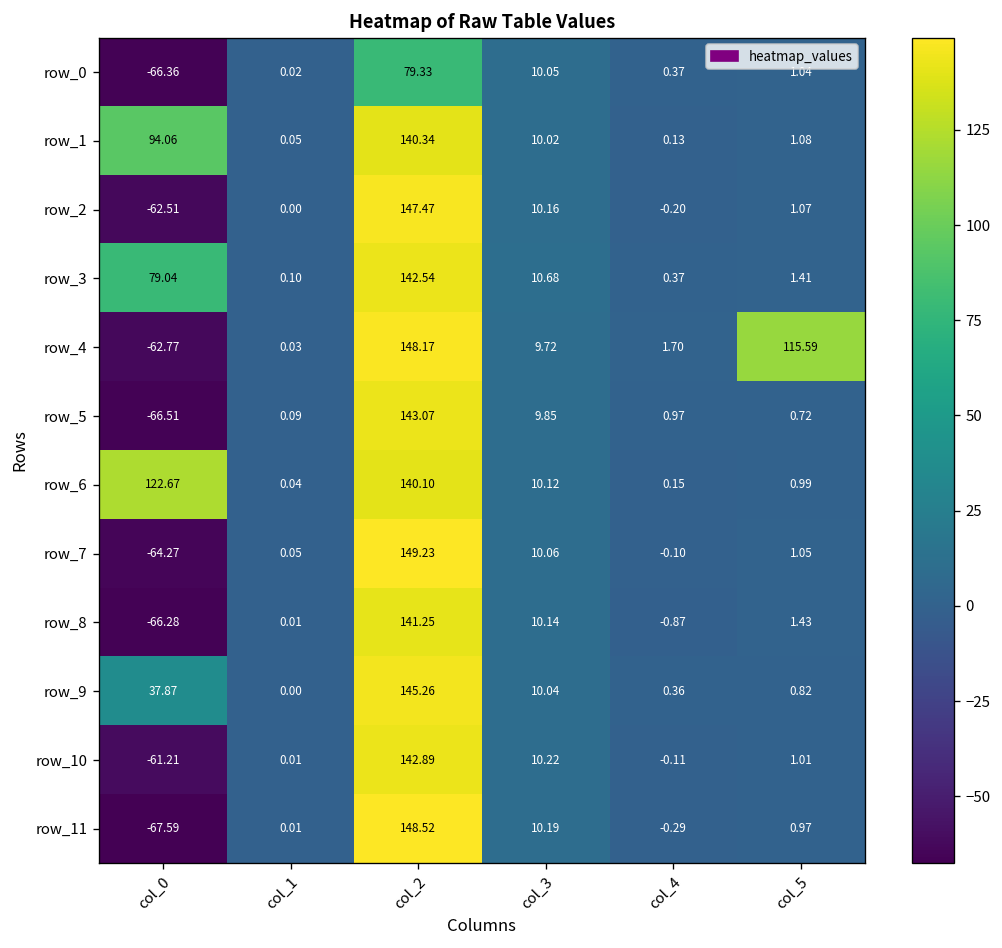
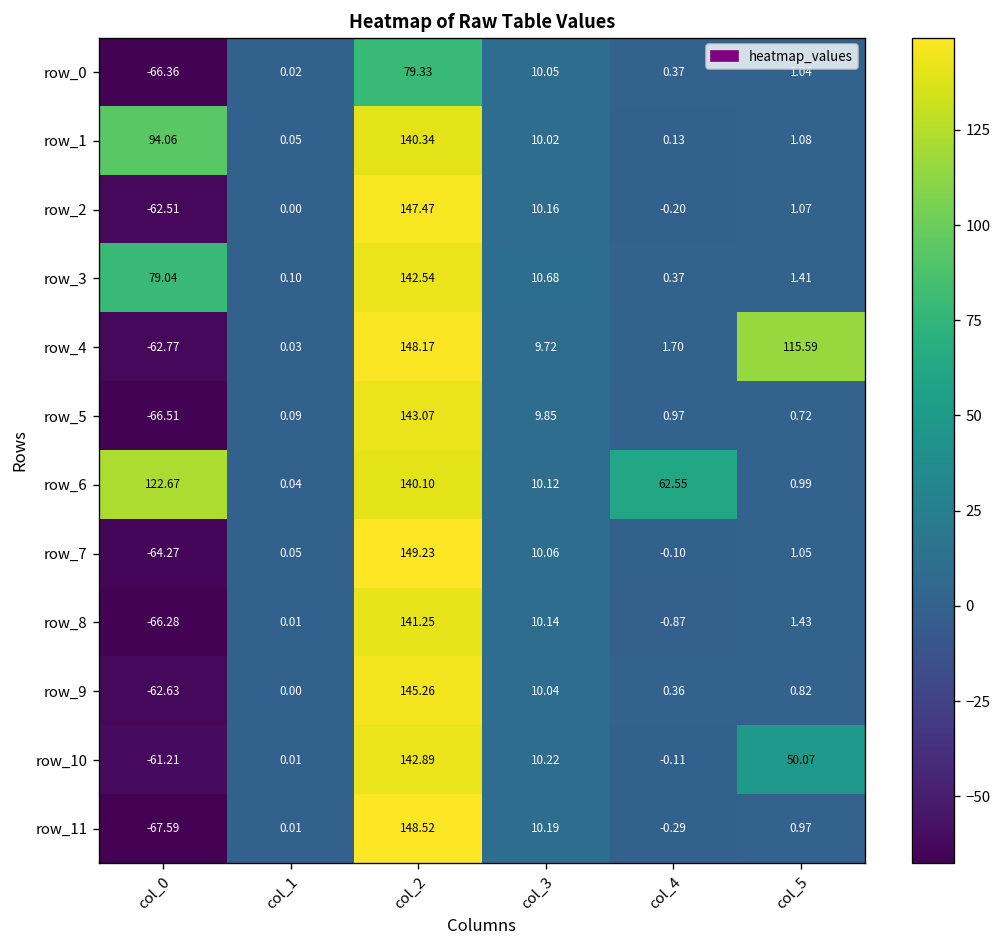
  {
    "row_0": {
      "col_0": -66.36,
      "col_1": 0.02,
      "col_2": 79.33,
      "col_3": 10.05,
      "col_4": 0.37
    },
    "row_1": {
      "col_0": 94.06,
      "col_1": 0.05,
      "col_2": 140.34,
      "col_3": 10.02,
      "col_4": 0.13,
      "col_5": 1.08
    },
    "row_2": {
      "col_0": -62.51,
      "col_1": 0.00,
      "col_2": 147.47,
      "col_3": 10.16,
      "col_4": -0.20,
      "col_5": 1.07
    },
    "row_3": {
      "col_0": 79.04,
      "col_1": 0.10,
      "col_2": 142.54,
      "col_3": 10.68,
      "col_4": 0.37,
      "col_5": 1.41
    },
    "row_4": {
      "col_0": -62.77,
      "col_1": 0.03,
      "col_2": 148.17,
      "col_3": 9.72,
      "col_4": 1.70,
      "col_5": 115.59
    },
    "row_5": {
      "col_0": -66.51,
      "col_1": 0.09,
      "col_2": 143.07,
      "col_3": 9.85,
      "col_4": 0.97,
      "col_5": 0.72
    },
    "row_6": {
      "col_0": 122.67,
      "col_1": 0.04,
      "col_2": 140.10,
      "col_3": 10.12,
-     "col_4": 0.15,
+     "col_4": 62.55,
      "col_5": 0.99
    },
    "row_7": {
      "col_0": -64.27,
      "col_1": 0.05,
      "col_2": 149.23,
      "col_3": 10.06,
      "col_4": -0.10,
      "col_5": 1.05
    },
    "row_8": {
      "col_0": -66.28,
      "col_1": 0.01,
      "col_2": 141.25,
      "col_3": 10.14,
      "col_4": -0.87,
      "col_5": 1.43
    },
    "row_9": {
-     "col_0": 37.87,
+     "col_0": -62.63,
      "col_1": 0.00,
      "col_2": 145.26,
      "col_3": 10.04,
      "col_4": 0.36,
      "col_5": 0.82
    },
    "row_10": {
      "col_0": -61.21,
      "col_1": 0.01,
      "col_2": 142.89,
      "col_3": 10.22,
      "col_4": -0.11,
-     "col_5": 1.01
+     "col_5": 50.07
    },
    "row_11": {
      "col_0": -67.59,
      "col_1": 0.01,
      "col_2": 148.52,
      "col_3": 10.19,
      "col_4": -0.29,
      "col_5": 0.97
    }
  }
